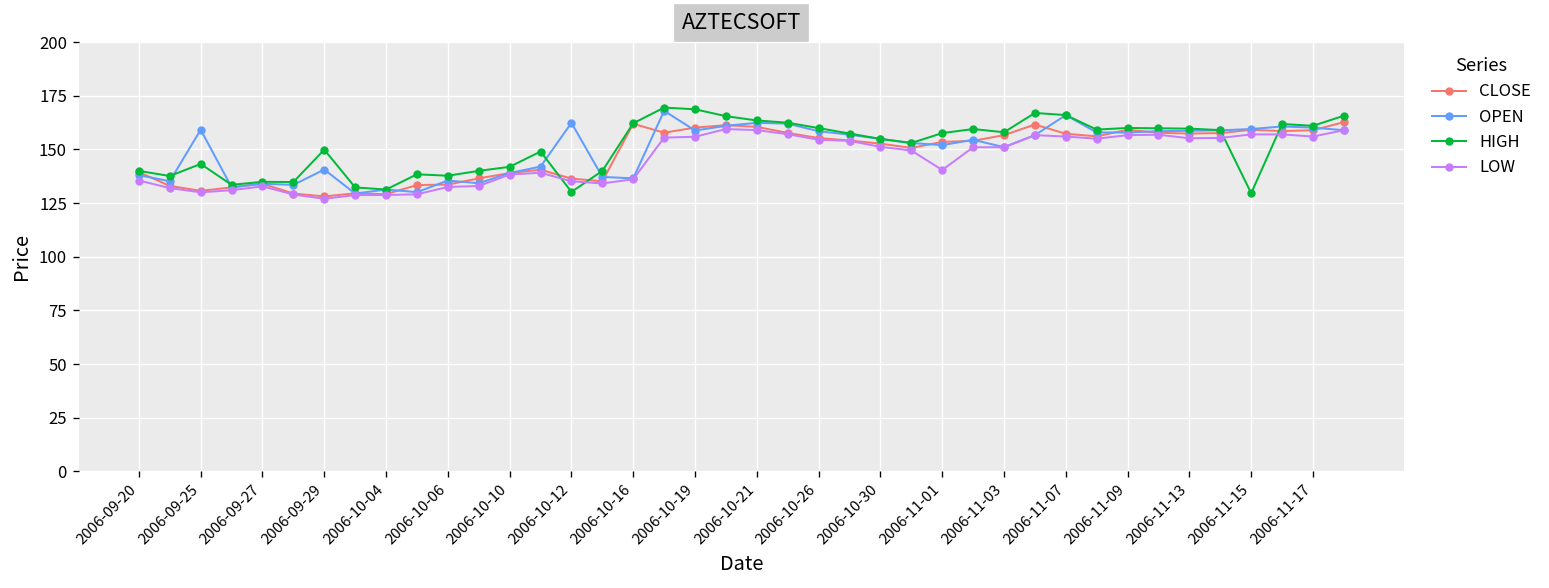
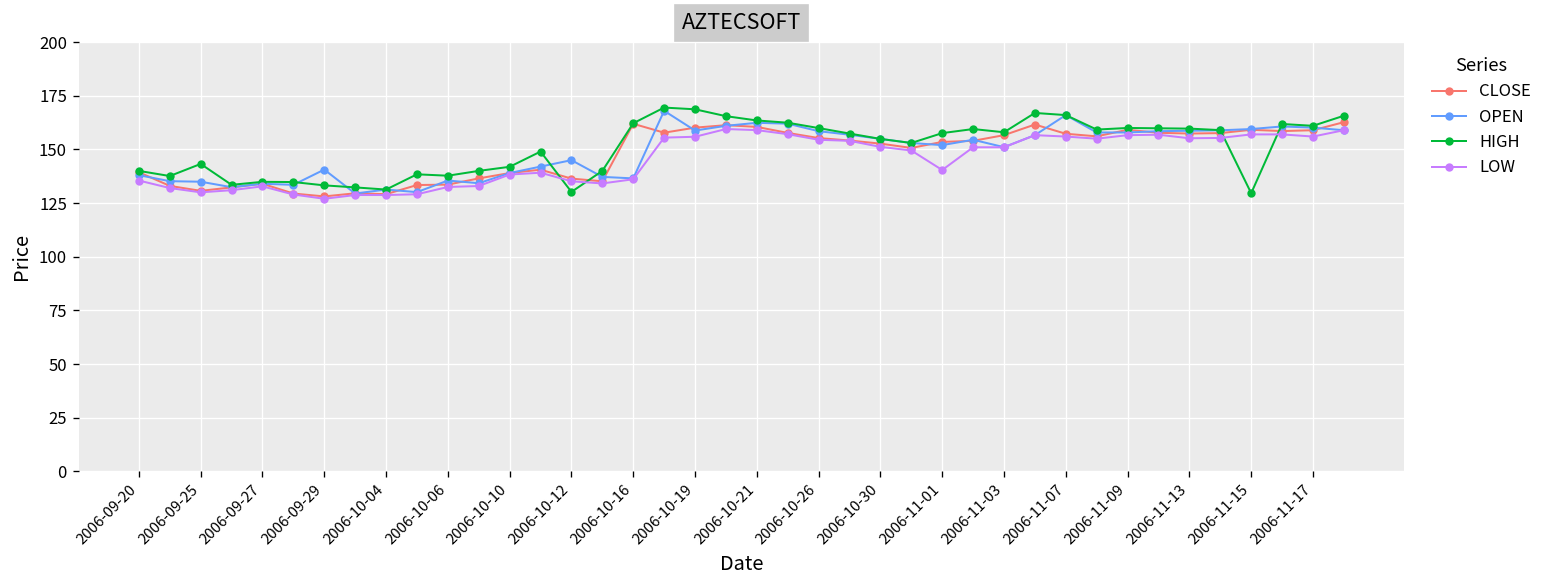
  {
    "CLOSE": {
      "2006-10-21": 161,
      "2006-10-30": 153,
      "2006-11-01": 154
    },
    "OPEN": {
-     "2006-09-25": 159,
+     "2006-09-25": 135,
      "2006-09-29": 141,
      "2006-10-06": 136,
-     "2006-10-12": 162,
+     "2006-10-12": 145,
      "2006-10-26": 159,
      "2006-11-01": 152
    },
    "HIGH": {
      "2006-09-25": 143,
-     "2006-09-29": 150,
+     "2006-09-29": 133,
      "2006-10-06": 138,
      "2006-10-10": 142,
      "2006-10-12": 130,
      "2006-10-19": 169,
      "2006-10-26": 160,
      "2006-11-01": 158,
      "2006-11-15": 130
    },
    "LOW": {
      "2006-09-20": 136,
      "2006-10-19": 156,
      "2006-10-21": 159,
      "2006-10-30": 151,
      "2006-11-01": 140,
      "2006-11-13": 155,
      "2006-11-15": 157,
      "2006-11-17": 156
    }
  }
